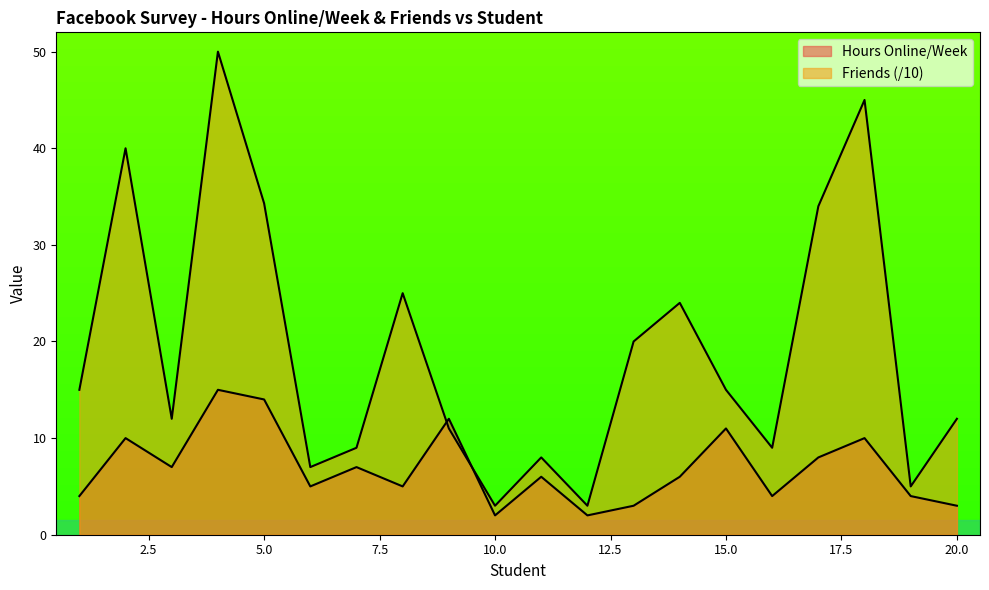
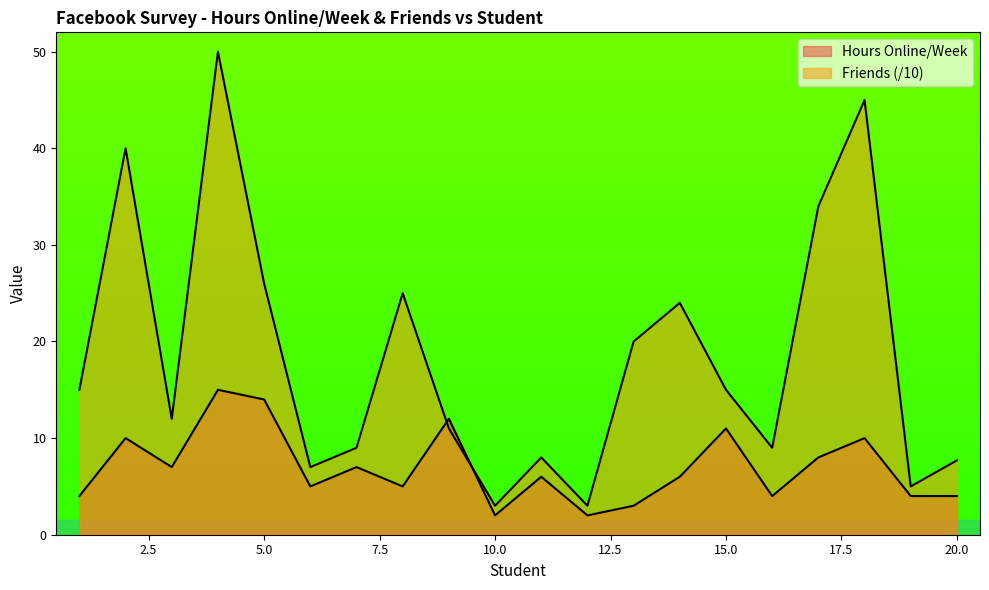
  {
    "Hours Online/Week": {
      "5.0": 14,
      "10.0": 2,
      "15.0": 11,
-     "20.0": 3
+     "20.0": 4
    },
    "Friends (/10)": {
-     "5.0": 34,
+     "5.0": 26,
      "10.0": 3,
      "15.0": 15,
-     "20.0": 12
+     "20.0": 8
    }
  }
